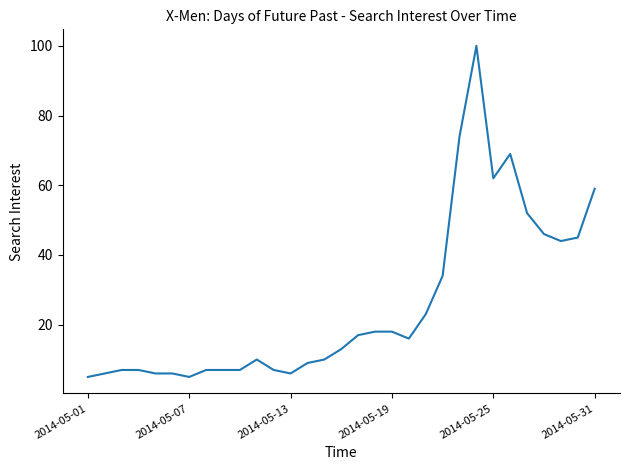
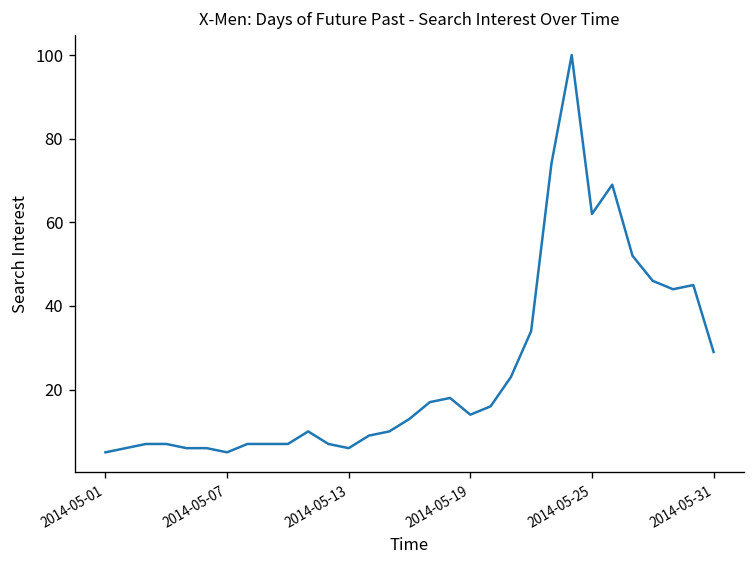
  {
    "2014-05-01": 5,
    "2014-05-07": 5,
    "2014-05-13": 6,
-   "2014-05-19": 18,
+   "2014-05-19": 14,
    "2014-05-25": 62,
-   "2014-05-31": 59
+   "2014-05-31": 29
  }
